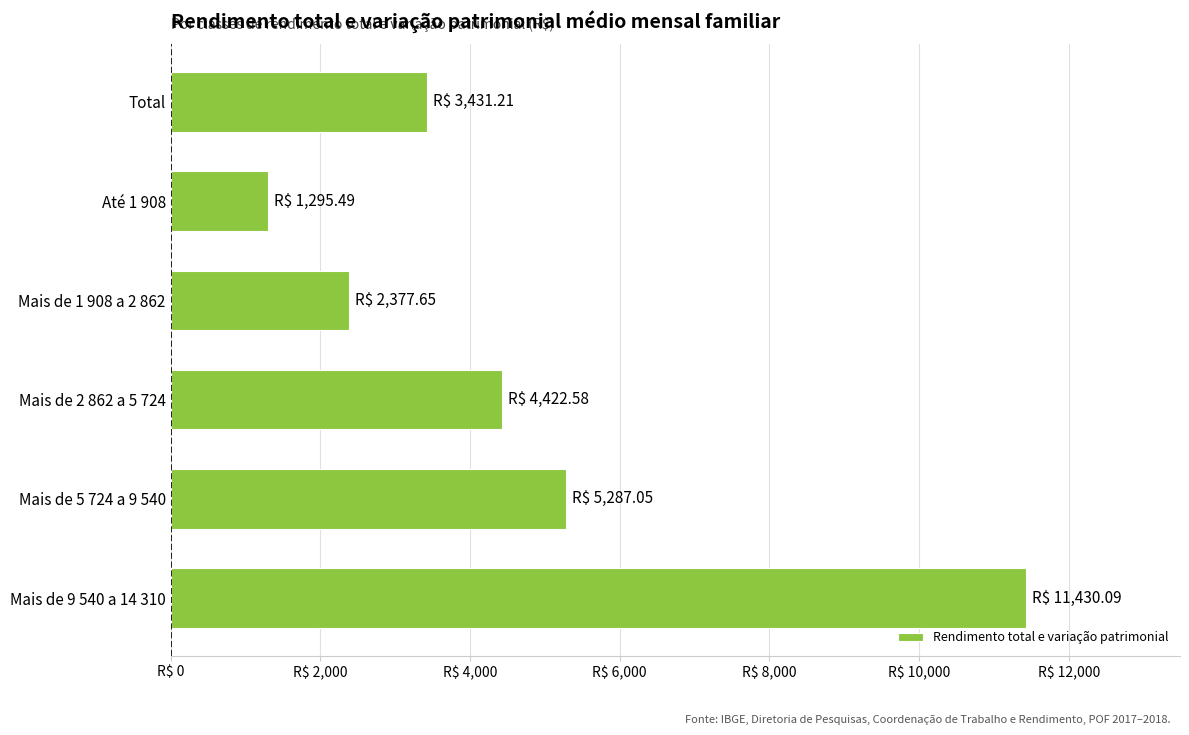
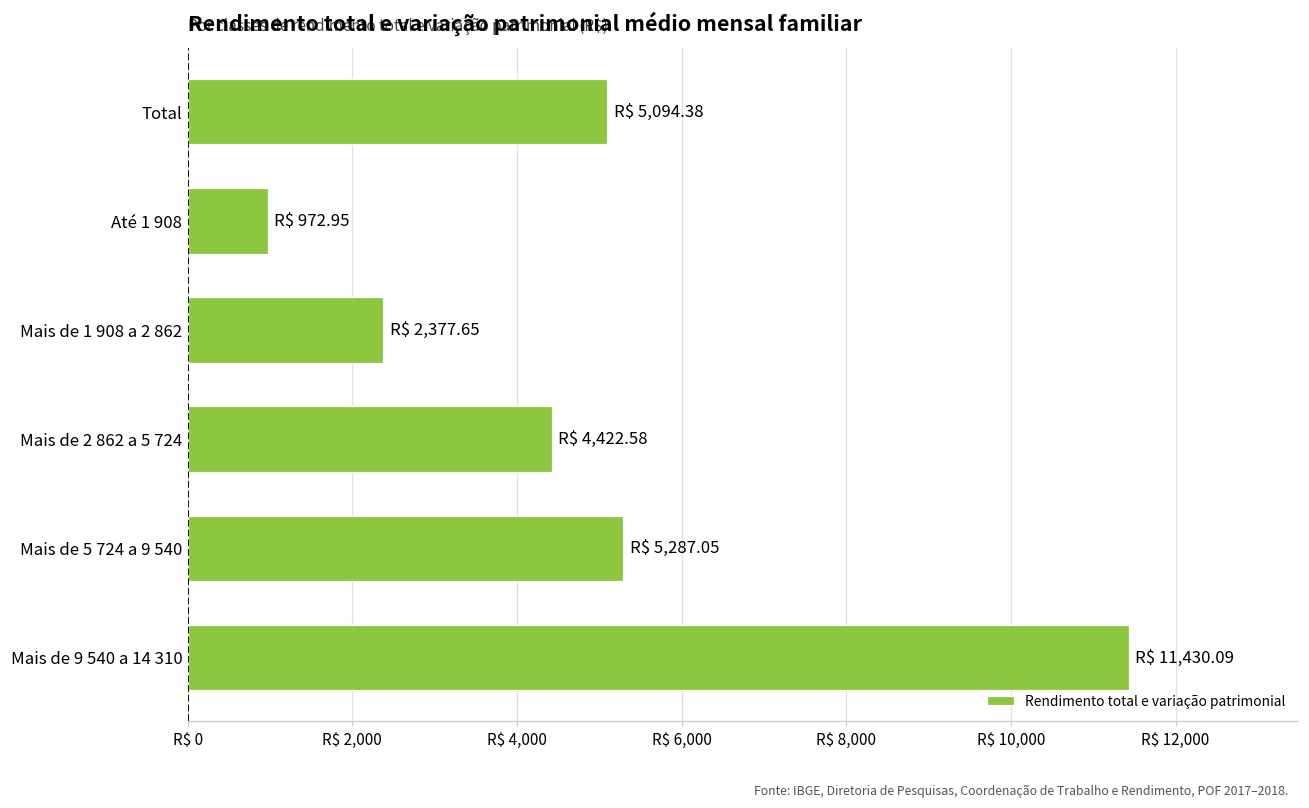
  {
-   "Total": "3,431.21",
-   "Até 1 908": "1,295.49",
+   "Total": "5,094.38",
+   "Até 1 908": "972.95",
    "Mais de 1 908 a 2 862": "2,377.65",
    "Mais de 2 862 a 5 724": "4,422.58",
    "Mais de 5 724 a 9 540": "5,287.05",
    "Mais de 9 540 a 14 310": "11,430.09"
  }
